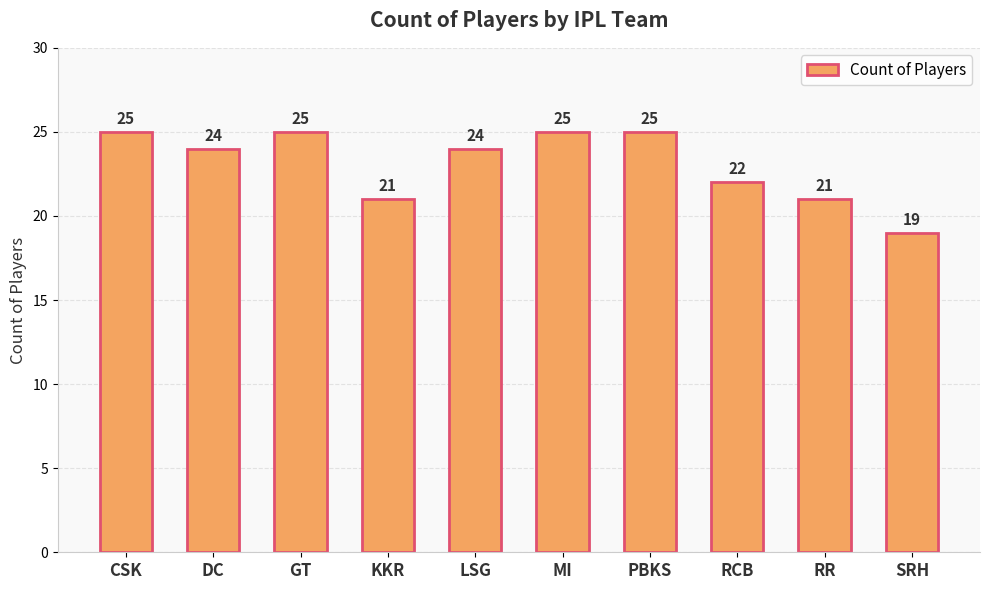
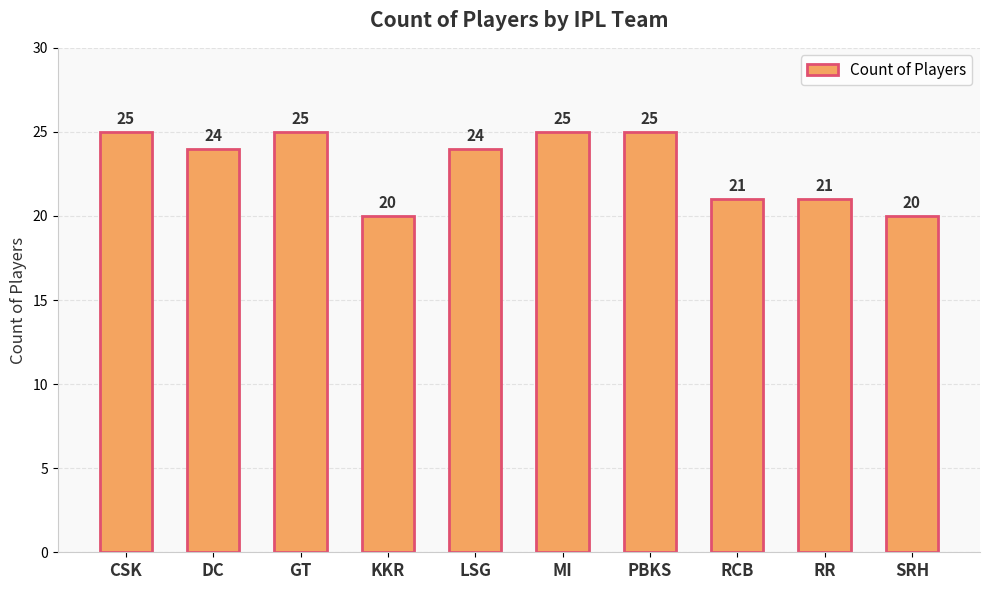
  {
    "CSK": 25,
    "DC": 24,
    "GT": 25,
-   "KKR": 21,
+   "KKR": 20,
    "LSG": 24,
    "MI": 25,
    "PBKS": 25,
-   "RCB": 22,
+   "RCB": 21,
    "RR": 21,
-   "SRH": 19
+   "SRH": 20
  }
